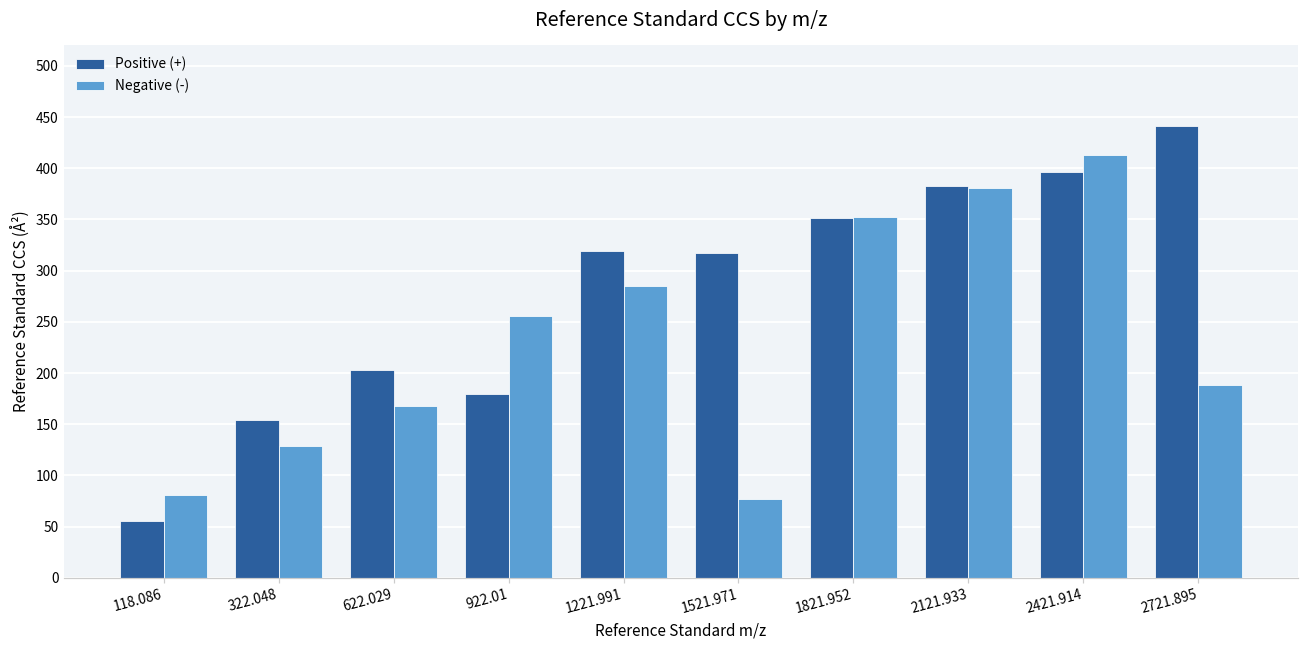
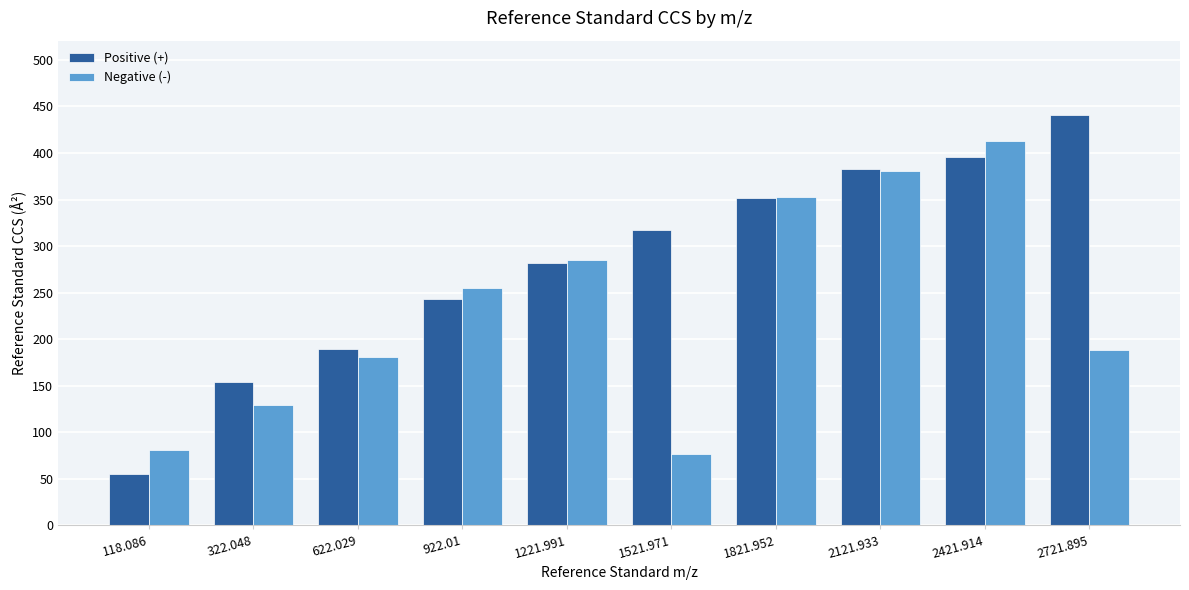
  {
    "Positive (+)": {
      "118.086": 60,
      "322.048": 150,
-     "622.029": 200,
-     "922.01": 180,
-     "1221.991": 320,
+     "622.029": 190,
+     "922.01": 240,
+     "1221.991": 280,
      "1521.971": 320,
      "1821.952": 350,
      "2121.933": 380,
      "2421.914": 400,
      "2721.895": 440
    },
    "Negative (-)": {
      "118.086": 80,
      "322.048": 130,
-     "622.029": 170,
+     "622.029": 180,
      "922.01": 260,
      "1221.991": 280,
      "1521.971": 80,
      "1821.952": 350,
      "2121.933": 380,
      "2421.914": 410,
      "2721.895": 190
    }
  }
